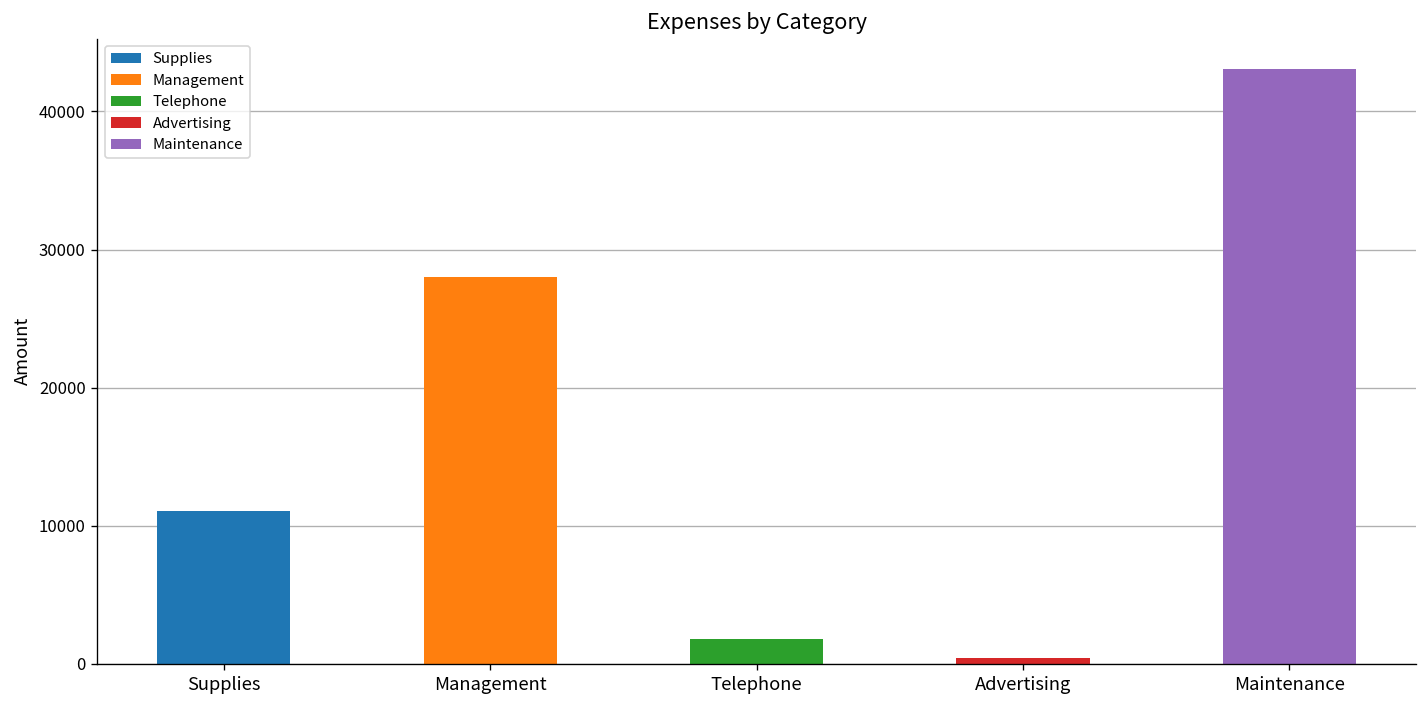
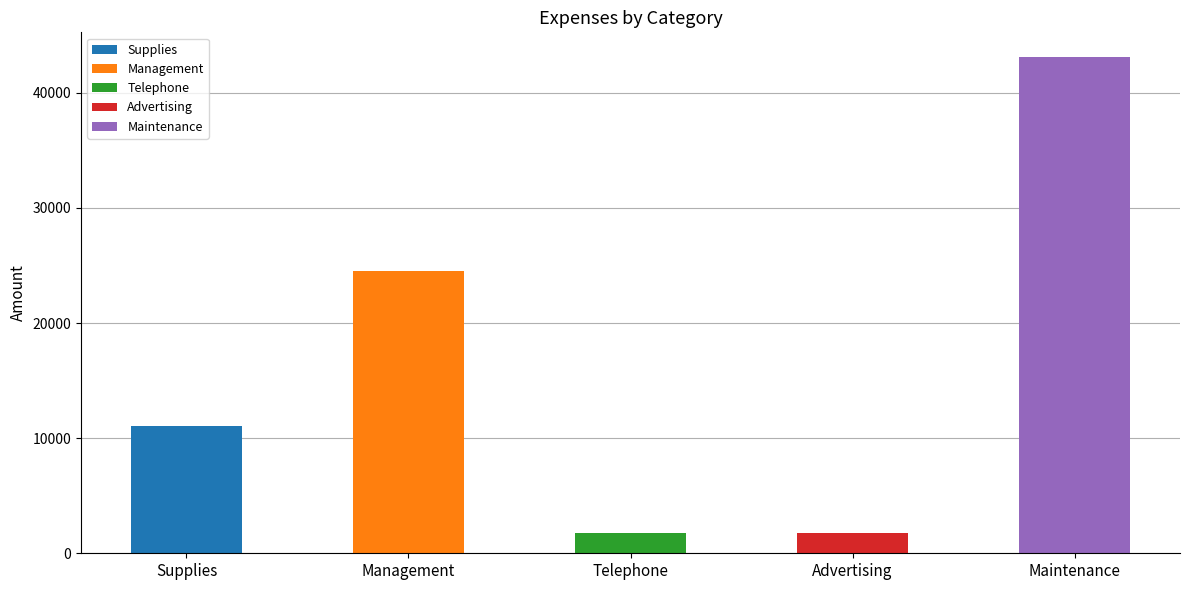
  {
    "Supplies": 11100,
-   "Management": 28000,
+   "Management": 24500,
    "Telephone": 1800,
-   "Advertising": 400,
+   "Advertising": 1700,
    "Maintenance": 43100
  }
